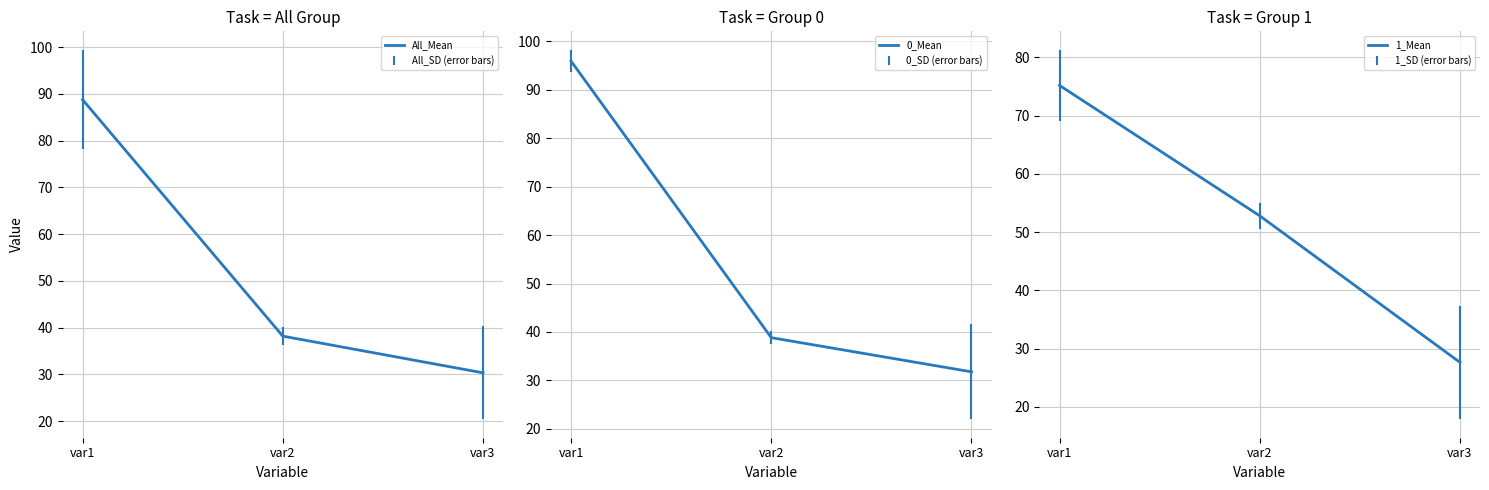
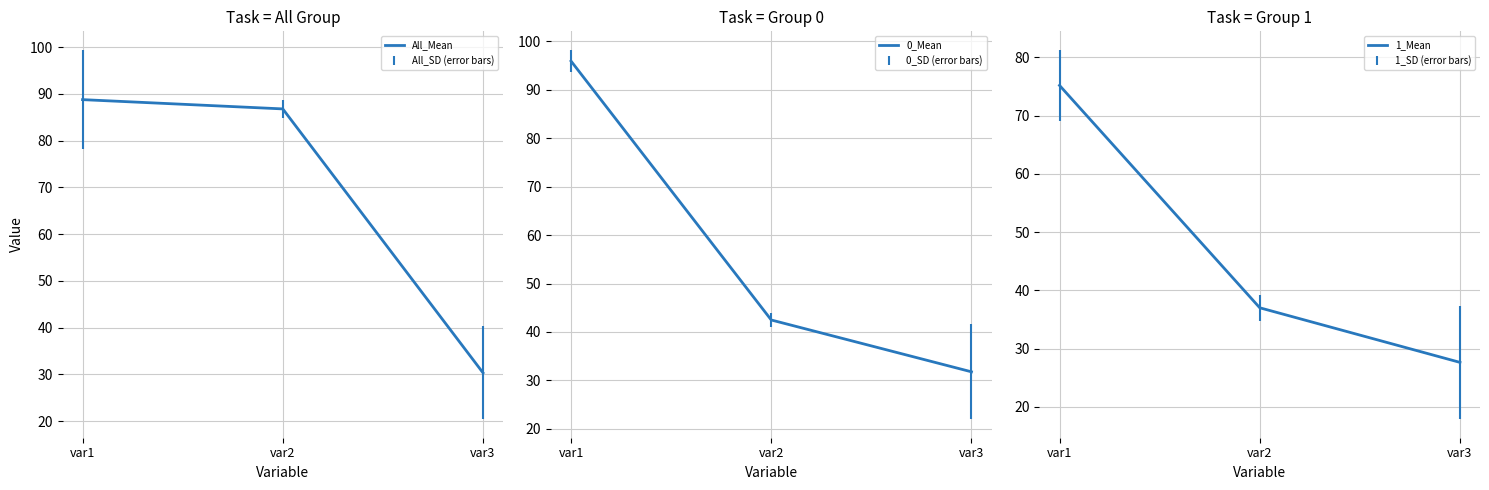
  {
    "Task = All Group": {
      "var1": 89,
-     "var2": 38,
+     "var2": 87,
      "var3": 30
    },
    "Task = Group 0": {
      "var1": 96,
-     "var2": 39,
+     "var2": 42,
      "var3": 32
    },
    "Task = Group 1": {
      "var1": 75,
-     "var2": 53,
+     "var2": 37,
      "var3": 28
    }
  }
